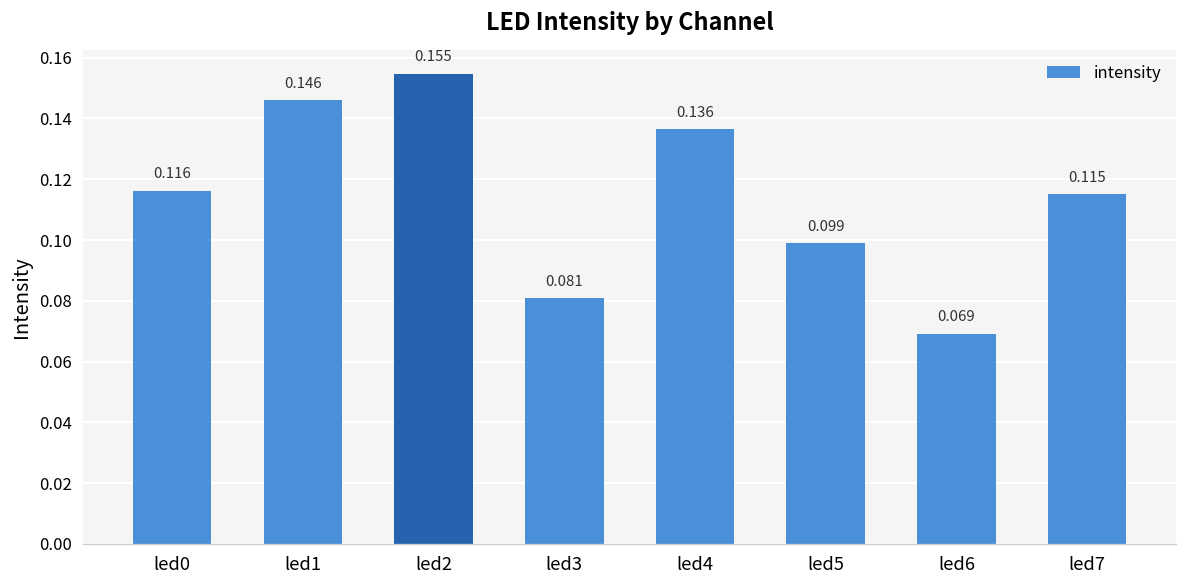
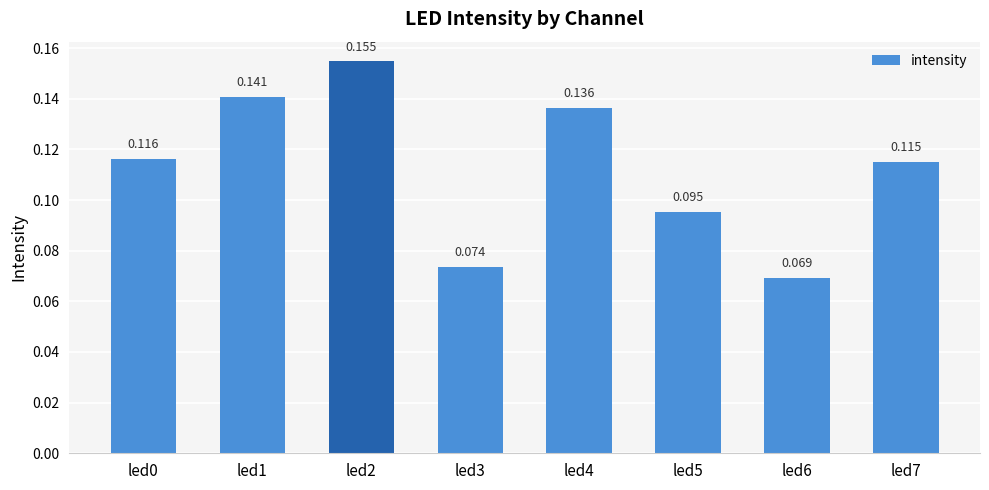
  {
    "led0": 0.116,
-   "led1": 0.146,
+   "led1": 0.141,
    "led2": 0.155,
-   "led3": 0.081,
+   "led3": 0.074,
    "led4": 0.136,
-   "led5": 0.099,
+   "led5": 0.095,
    "led6": 0.069,
    "led7": 0.115
  }
